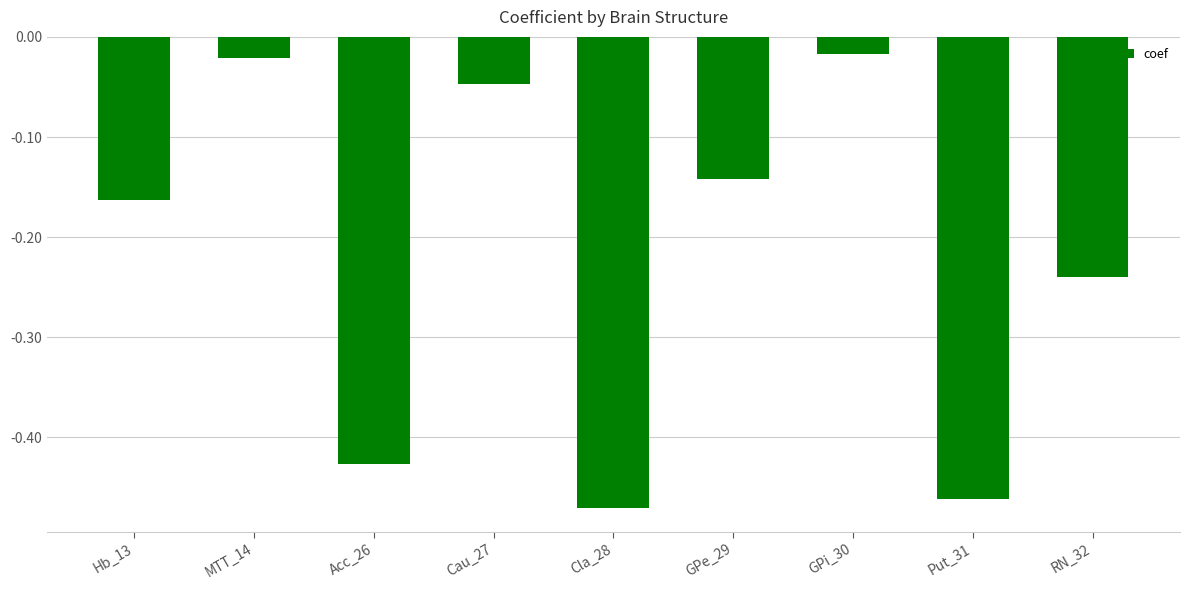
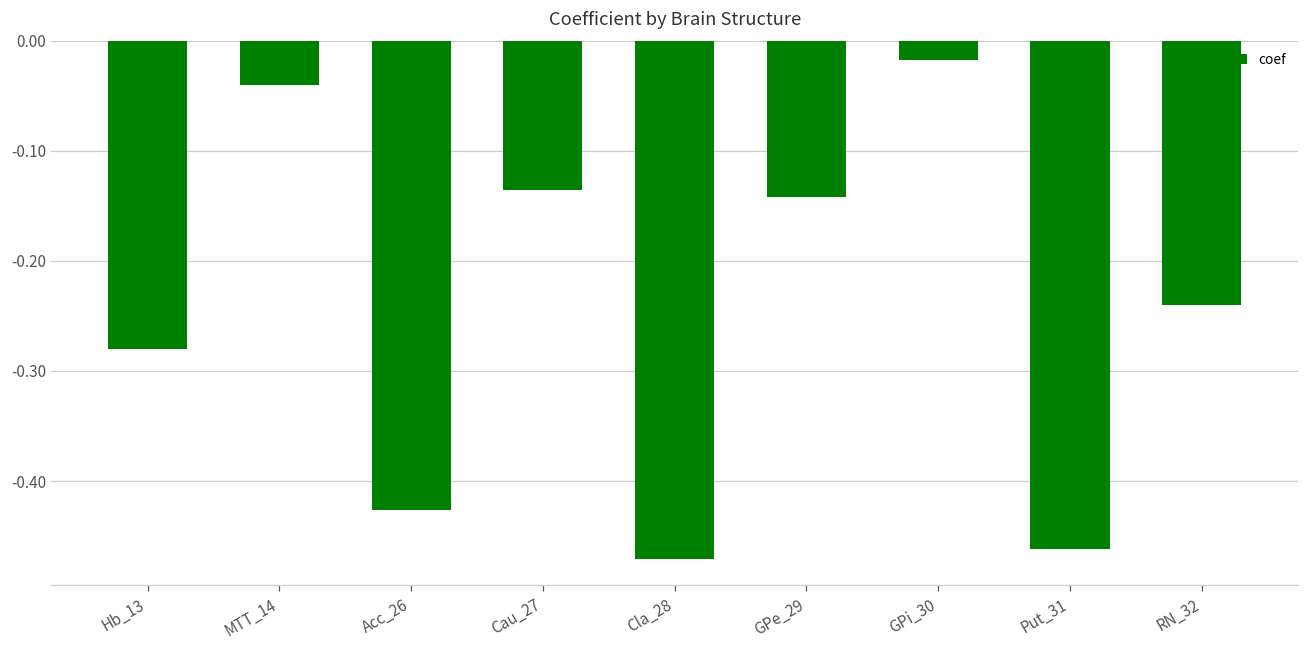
  {
-   "Hb_13": -0.163,
-   "MTT_14": -0.021,
+   "Hb_13": -0.280,
+   "MTT_14": -0.040,
    "Acc_26": -0.426,
-   "Cau_27": -0.047,
+   "Cau_27": -0.136,
    "Cla_28": -0.471,
    "GPe_29": -0.142,
    "GPi_30": -0.017,
    "Put_31": -0.461,
    "RN_32": -0.240
  }
